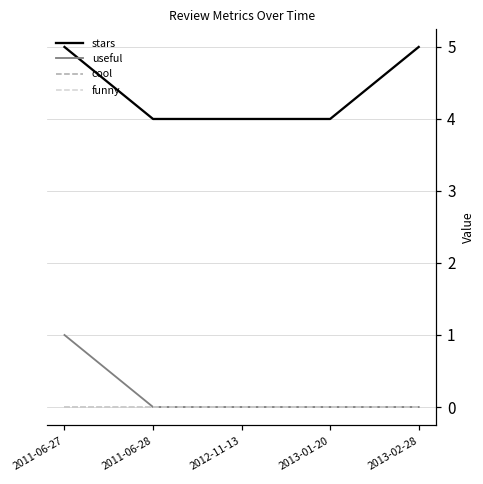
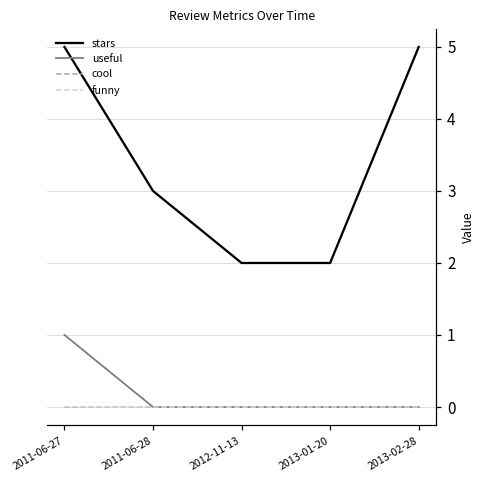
  {
    "stars": {
      "2011-06-27": 5,
-     "2011-06-28": 4,
-     "2012-11-13": 4,
-     "2013-01-20": 4,
+     "2011-06-28": 3,
+     "2012-11-13": 2,
+     "2013-01-20": 2,
      "2013-02-28": 5
    },
    "useful": {
      "2011-06-27": 1
    },
    "funny": {
      "2011-06-27": 0
    }
  }
